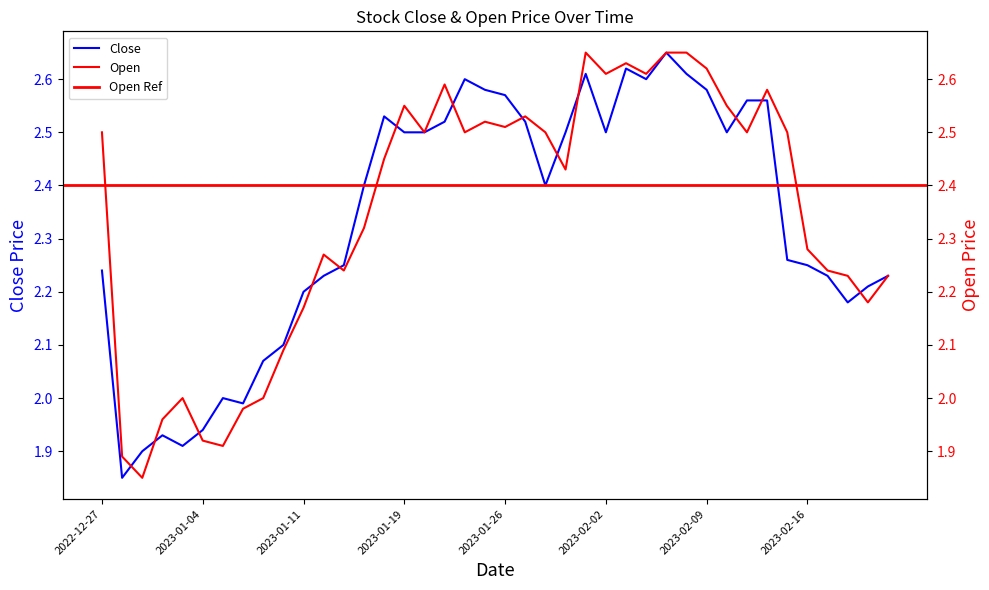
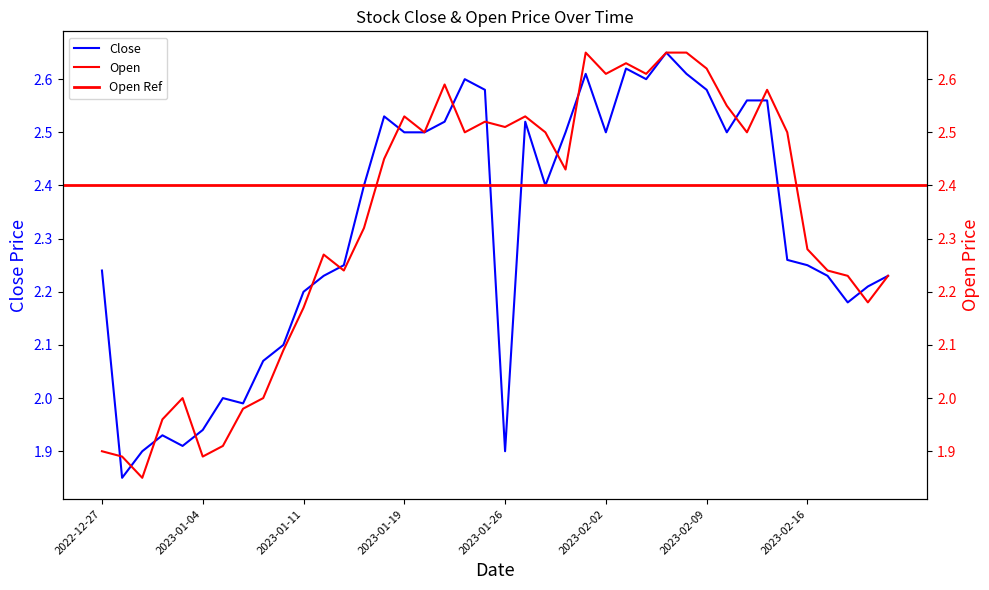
  {
    "Close": {
      "2022-12-27": 2.24,
      "2023-01-04": 1.94,
      "2023-01-11": 2.20,
      "2023-01-19": 2.50,
-     "2023-01-26": 2.57,
+     "2023-01-26": 1.90,
      "2023-02-02": 2.50,
      "2023-02-09": 2.58,
      "2023-02-16": 2.25
    },
    "Open": {
-     "2022-12-27": 2.5,
-     "2023-01-04": 1.92,
+     "2022-12-27": 1.9,
+     "2023-01-04": 1.89,
      "2023-01-11": 2.17,
-     "2023-01-19": 2.55,
+     "2023-01-19": 2.53,
      "2023-01-26": 2.51,
      "2023-02-02": 2.61,
      "2023-02-09": 2.62,
      "2023-02-16": 2.28
    }
  }
